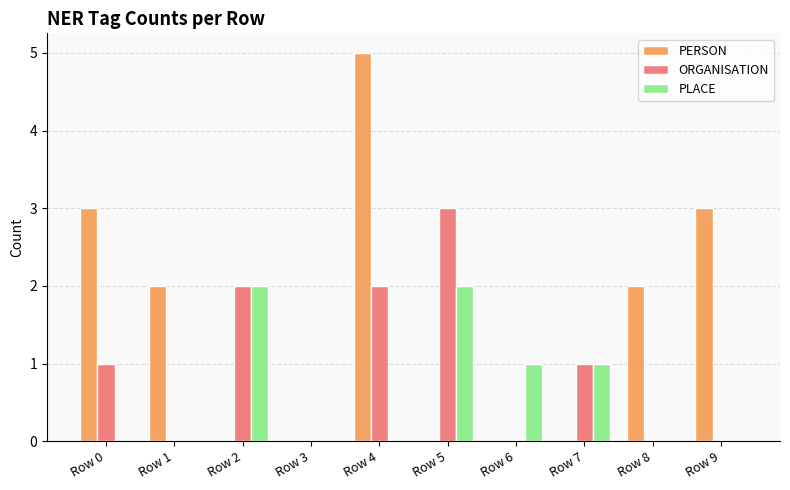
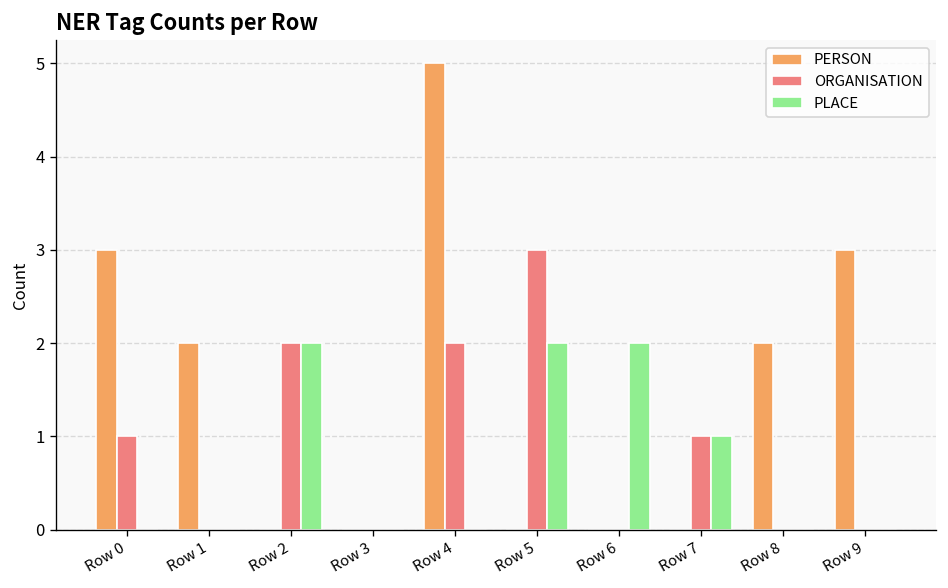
  {
    "PLACE": {
      "Row 0": 0,
      "Row 1": 0,
      "Row 2": 2,
      "Row 3": 0,
      "Row 4": 0,
      "Row 5": 2,
-     "Row 6": 1,
+     "Row 6": 2,
      "Row 7": 1,
      "Row 8": 0,
      "Row 9": 0
    }
  }
